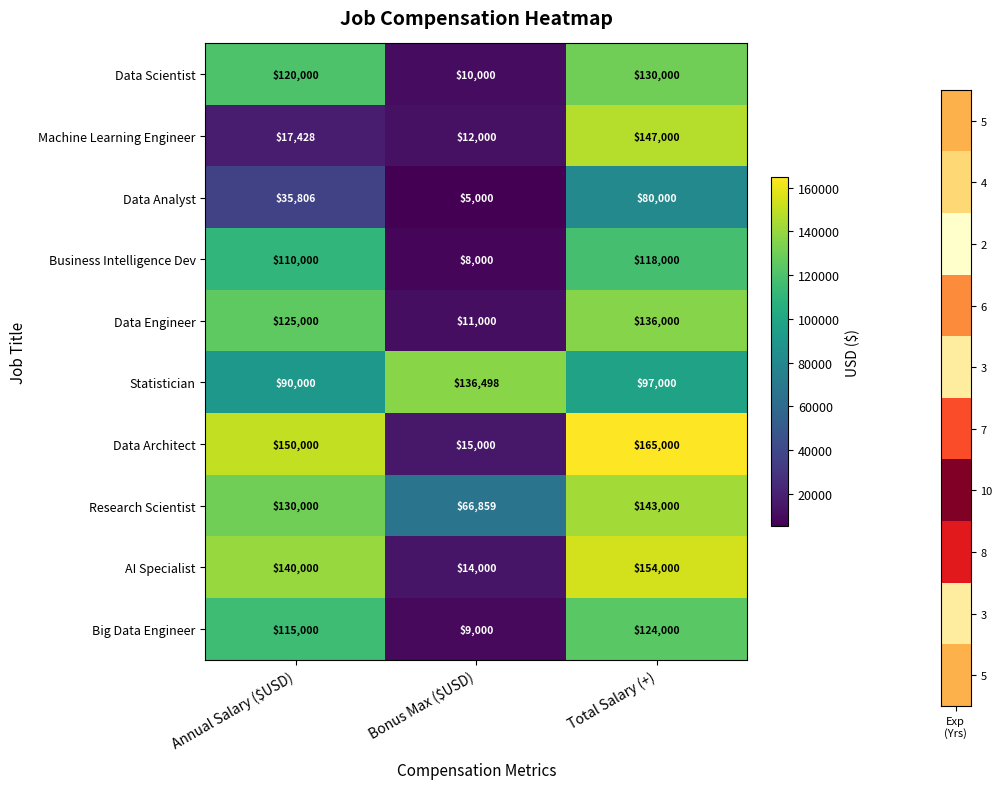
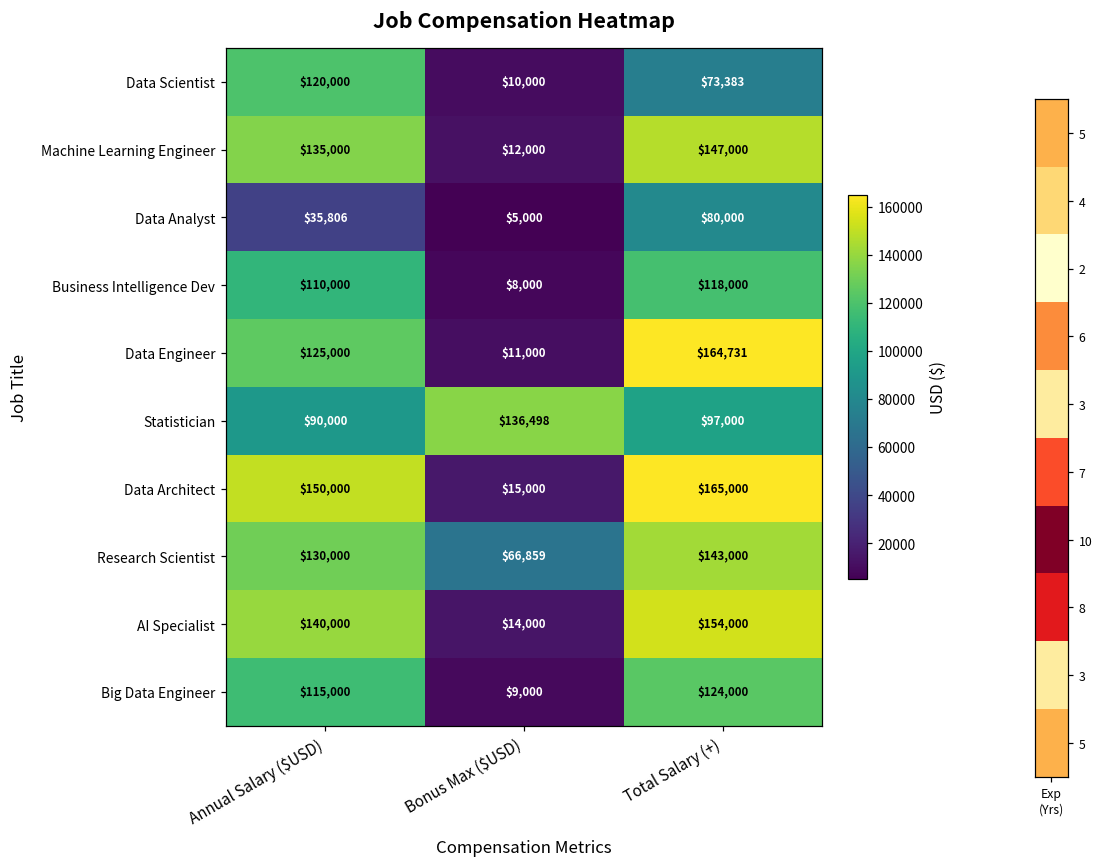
  {
    "Job Compensation Heatmap": {
      "Data Scientist": {
        "Annual Salary ($USD)": "$120,000",
        "Bonus Max ($USD)": "$10,000",
-       "Total Salary (+)": "$130,000"
+       "Total Salary (+)": "$73,383"
      },
      "Machine Learning Engineer": {
-       "Annual Salary ($USD)": "$17,428",
+       "Annual Salary ($USD)": "$135,000",
        "Bonus Max ($USD)": "$12,000",
        "Total Salary (+)": "$147,000"
      },
      "Data Analyst": {
        "Annual Salary ($USD)": "$35,806",
        "Bonus Max ($USD)": "$5,000",
        "Total Salary (+)": "$80,000"
      },
      "Business Intelligence Dev": {
        "Annual Salary ($USD)": "$110,000",
        "Bonus Max ($USD)": "$8,000",
        "Total Salary (+)": "$118,000"
      },
      "Data Engineer": {
        "Annual Salary ($USD)": "$125,000",
        "Bonus Max ($USD)": "$11,000",
-       "Total Salary (+)": "$136,000"
+       "Total Salary (+)": "$164,731"
      },
      "Statistician": {
        "Annual Salary ($USD)": "$90,000",
        "Bonus Max ($USD)": "$136,498",
        "Total Salary (+)": "$97,000"
      },
      "Data Architect": {
        "Annual Salary ($USD)": "$150,000",
        "Bonus Max ($USD)": "$15,000",
        "Total Salary (+)": "$165,000"
      },
      "Research Scientist": {
        "Annual Salary ($USD)": "$130,000",
        "Bonus Max ($USD)": "$66,859",
        "Total Salary (+)": "$143,000"
      },
      "AI Specialist": {
        "Annual Salary ($USD)": "$140,000",
        "Bonus Max ($USD)": "$14,000",
        "Total Salary (+)": "$154,000"
      },
      "Big Data Engineer": {
        "Annual Salary ($USD)": "$115,000",
        "Bonus Max ($USD)": "$9,000",
        "Total Salary (+)": "$124,000"
      }
    }
  }
